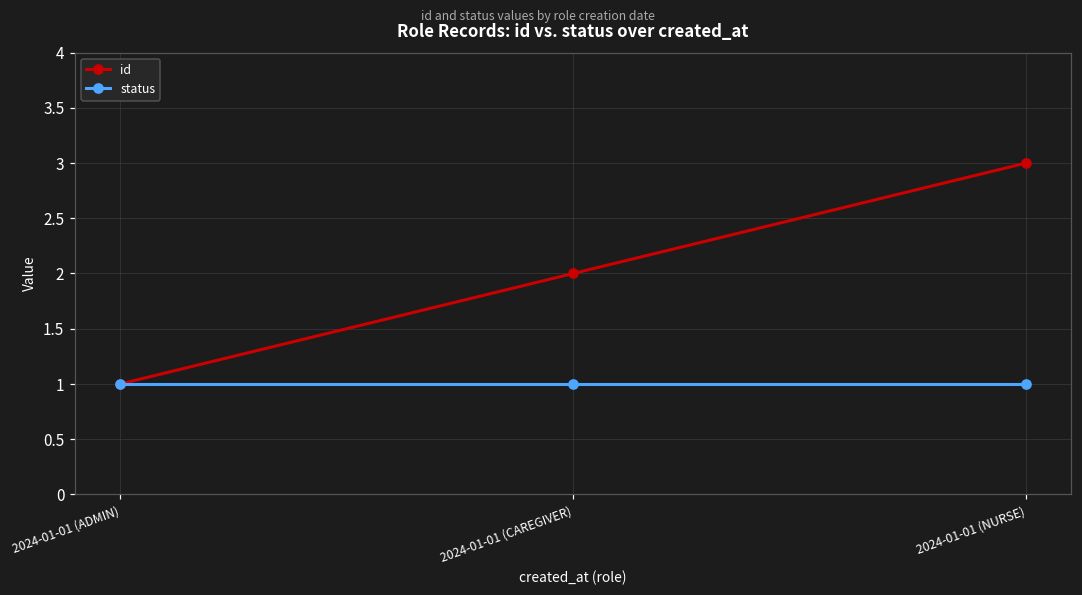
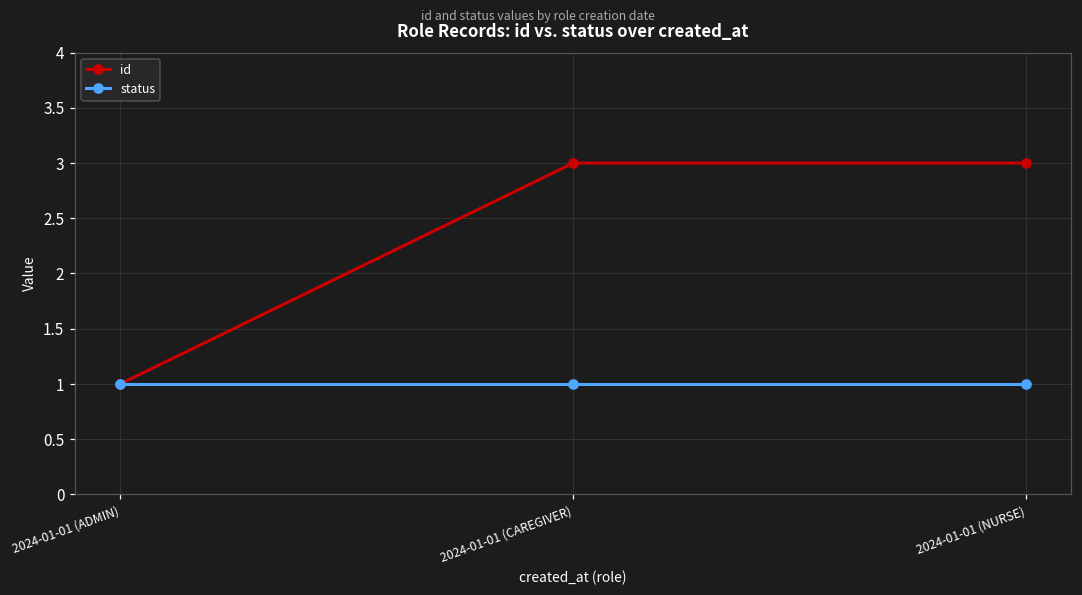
  {
    "id": {
-     "2024-01-01 (CAREGIVER)": 2,
+     "2024-01-01 (CAREGIVER)": 3,
      "2024-01-01 (NURSE)": 3
    },
    "status": {
      "2024-01-01 (CAREGIVER)": 1,
      "2024-01-01 (NURSE)": 1
    }
  }
